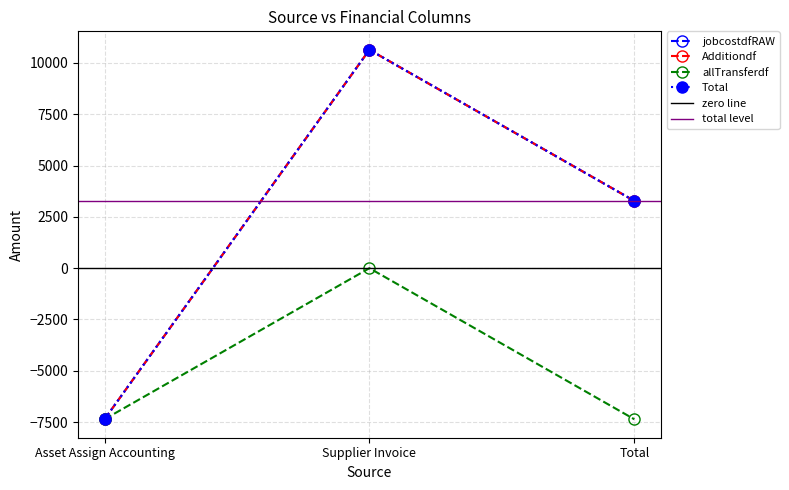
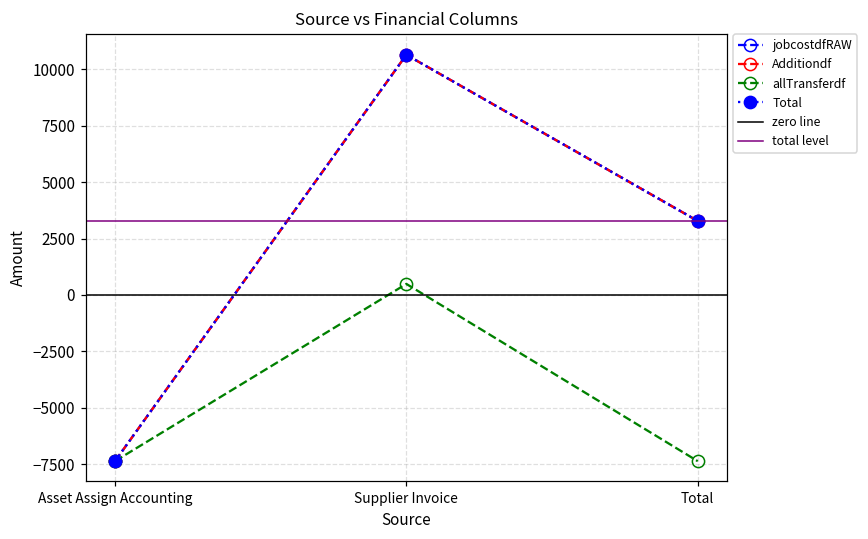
  {
    "Total": {
      "Supplier Invoice": 10600,
      "Total": 3300
    },
    "allTransferdf": {
-     "Supplier Invoice": 0,
+     "Supplier Invoice": 500,
      "Total": -7400
    }
  }
